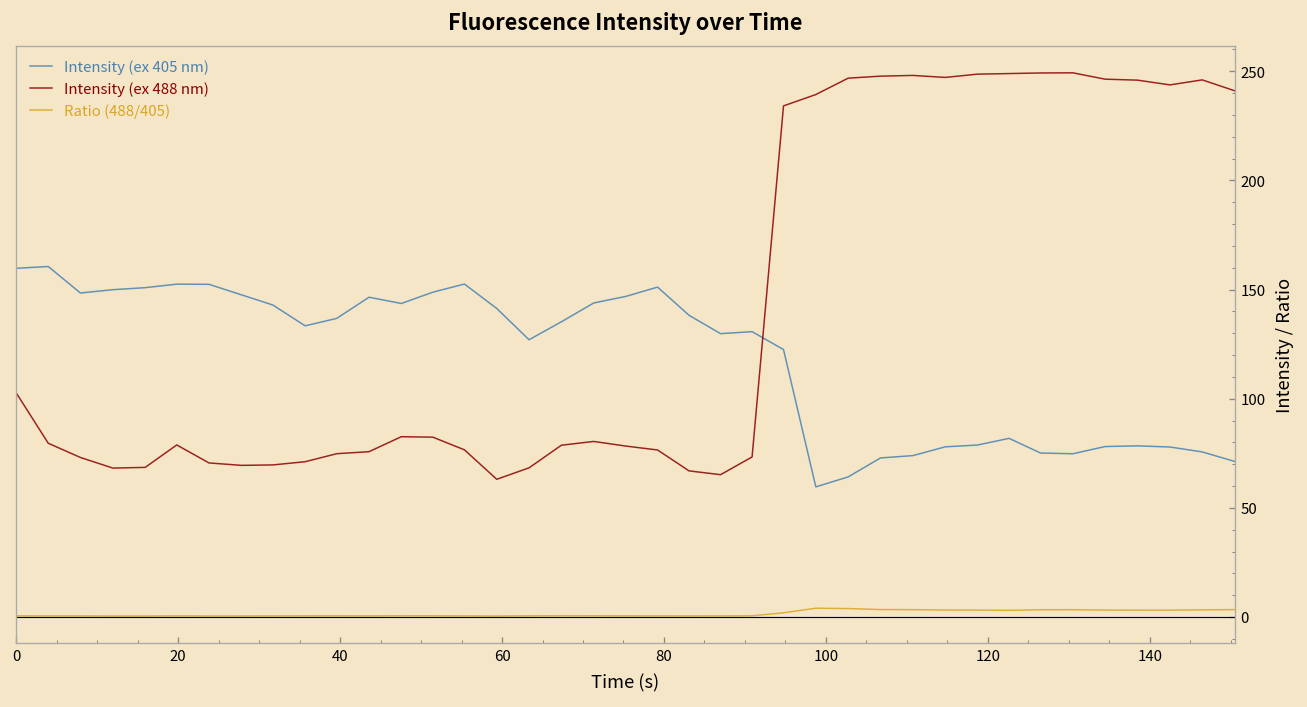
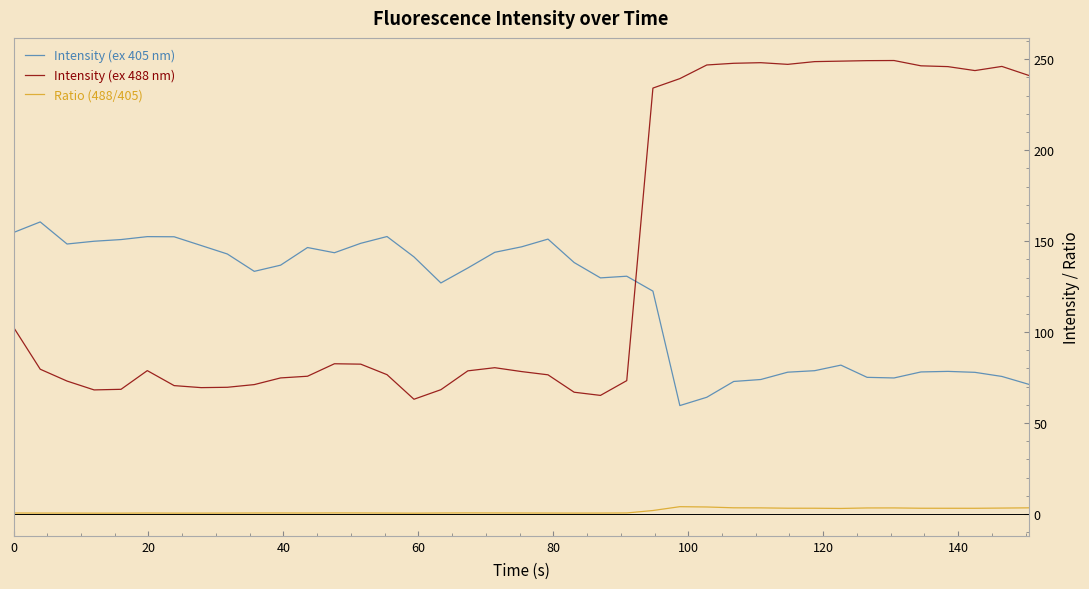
  {
    "Intensity (ex 405 nm)": {
-     "0": 160
+     "0": 155
    },
    "Intensity (ex 488 nm)": {
      "0": 103
    },
    "Ratio (488/405)": {
      "0": 1
    }
  }
